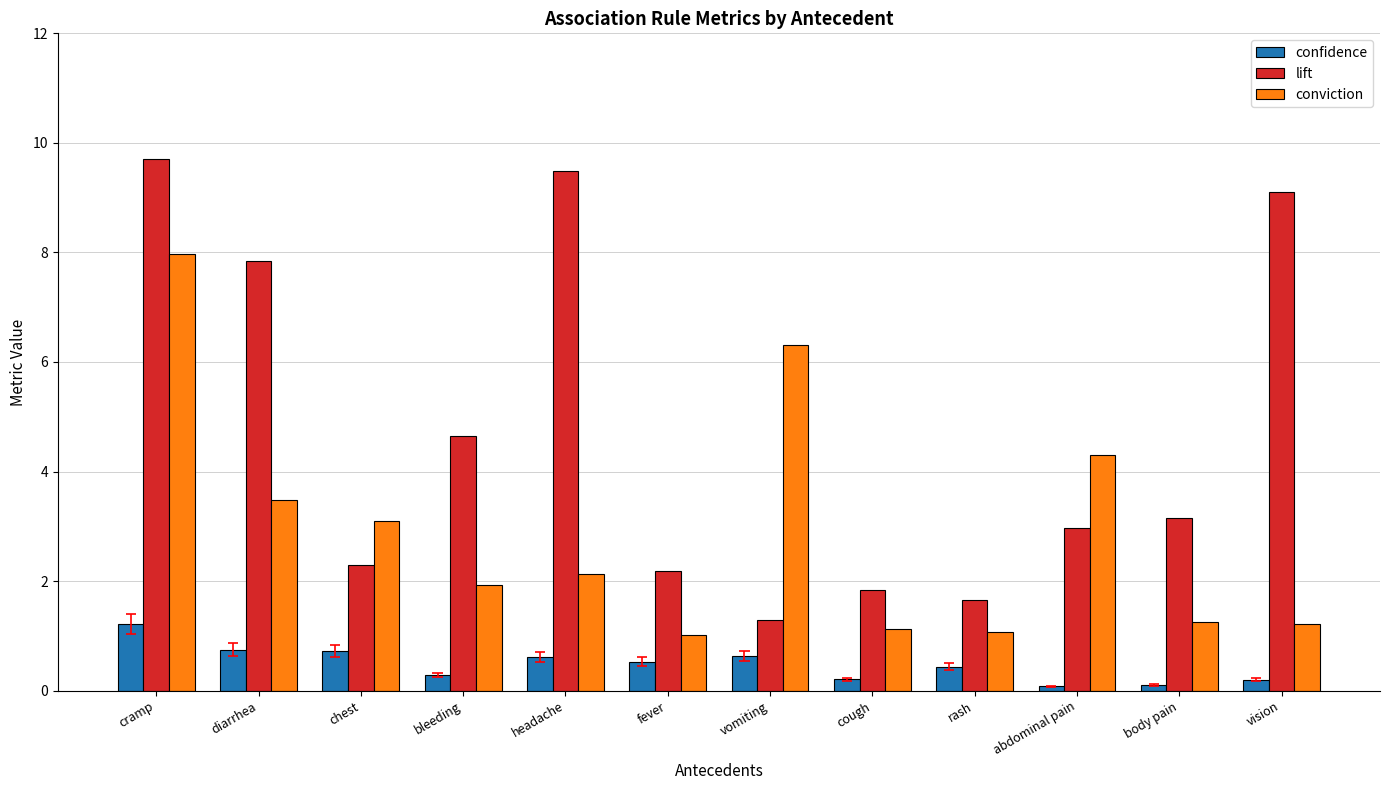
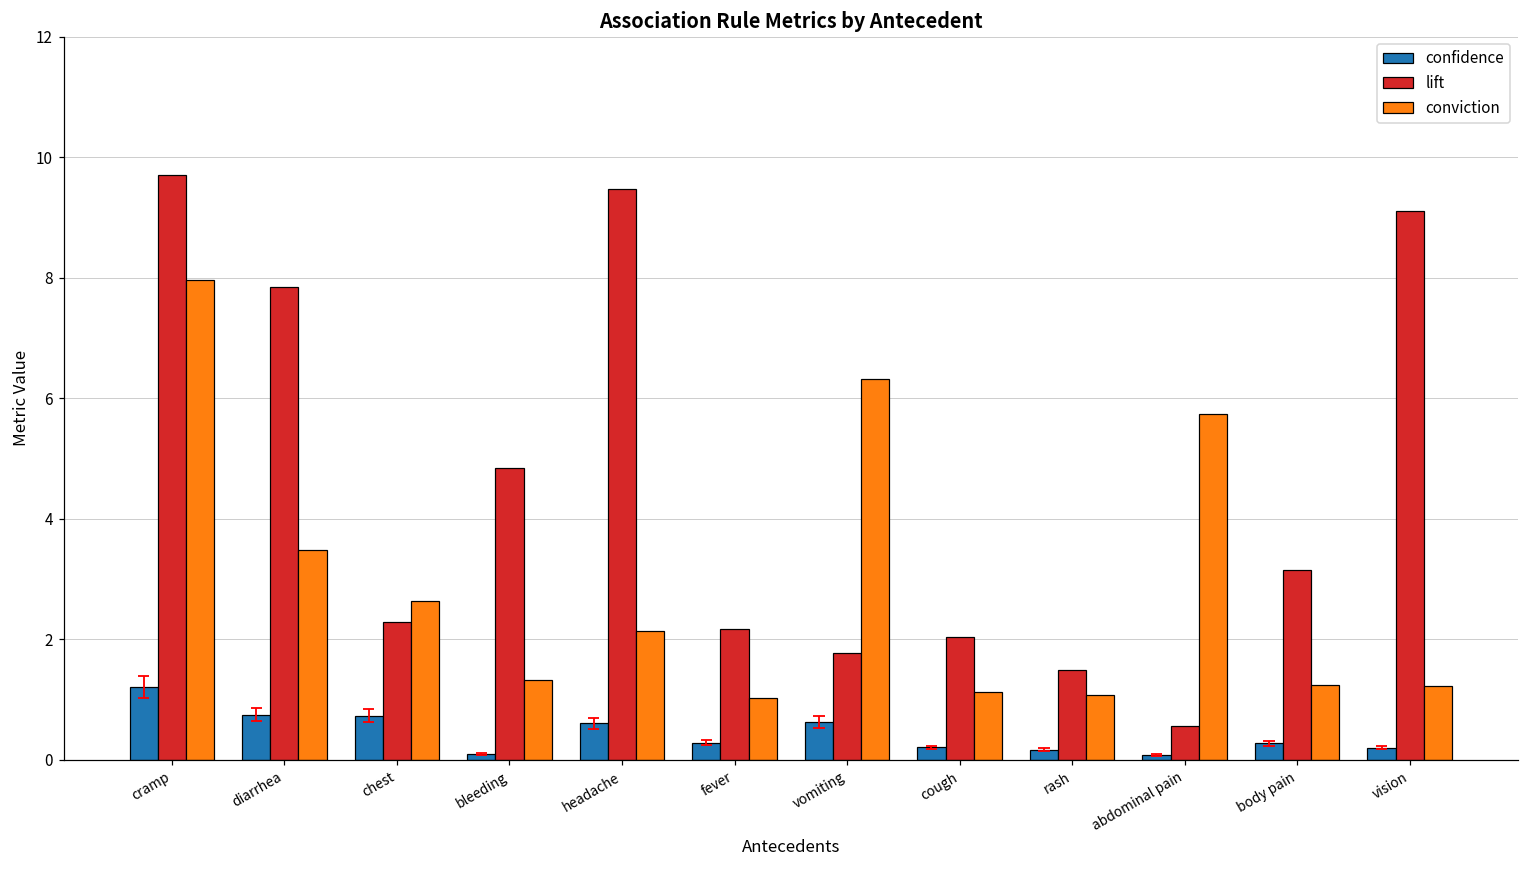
  {
    "confidence": {
      "cramp": 1.2,
      "diarrhea": 0.8,
      "chest": 0.7,
-     "bleeding": 0.3,
+     "bleeding": 0.1,
      "headache": 0.6,
-     "fever": 0.5,
+     "fever": 0.3,
      "vomiting": 0.6,
      "cough": 0.2,
-     "rash": 0.4,
+     "rash": 0.2,
      "abdominal pain": 0.1,
-     "body pain": 0.1,
+     "body pain": 0.3,
      "vision": 0.2
    },
    "lift": {
      "cramp": 9.7,
      "diarrhea": 7.8,
      "chest": 2.3,
-     "bleeding": 4.7,
+     "bleeding": 4.8,
      "headache": 9.5,
      "fever": 2.2,
-     "vomiting": 1.3,
-     "cough": 1.8,
-     "rash": 1.7,
-     "abdominal pain": 3.0,
+     "vomiting": 1.8,
+     "cough": 2.0,
+     "rash": 1.5,
+     "abdominal pain": 0.6,
      "body pain": 3.2,
      "vision": 9.1
    },
    "conviction": {
      "cramp": 8.0,
      "diarrhea": 3.5,
-     "chest": 3.1,
-     "bleeding": 1.9,
+     "chest": 2.6,
+     "bleeding": 1.3,
      "headache": 2.1,
      "fever": 1.0,
      "vomiting": 6.3,
      "cough": 1.1,
      "rash": 1.1,
-     "abdominal pain": 4.3,
+     "abdominal pain": 5.7,
      "body pain": 1.2,
      "vision": 1.2
    }
  }
